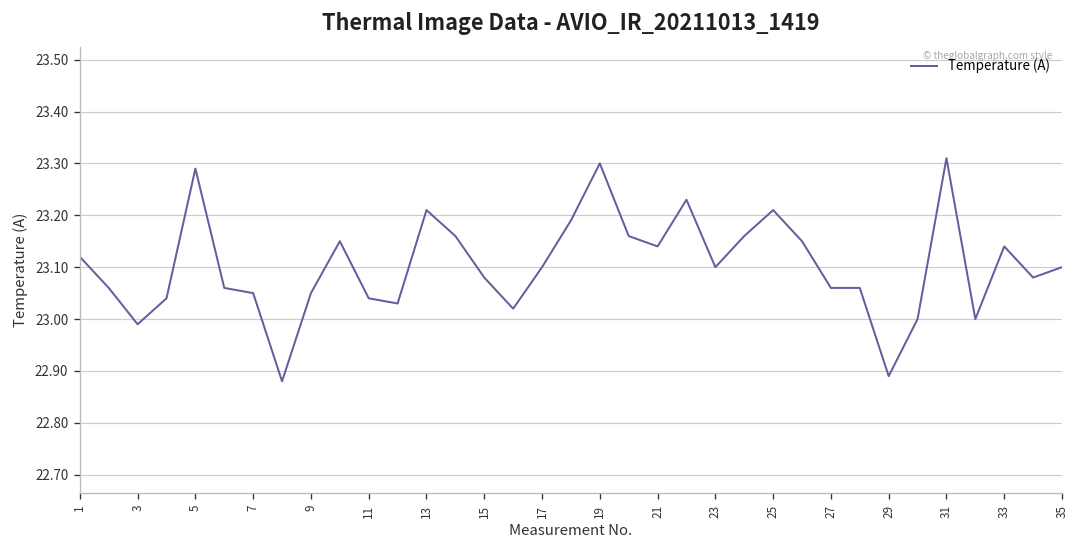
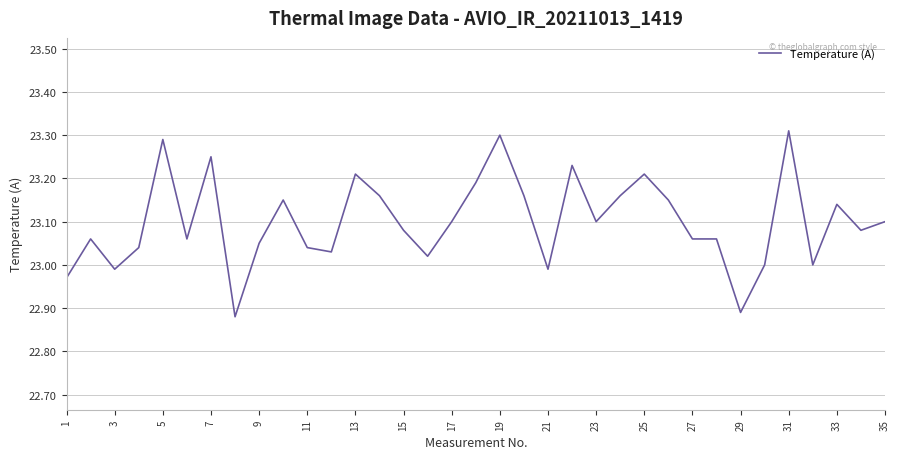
  {
-   "1": 23.12,
+   "1": 22.97,
    "3": 22.99,
    "5": 23.29,
-   "7": 23.05,
+   "7": 23.25,
    "9": 23.05,
    "11": 23.04,
    "13": 23.21,
    "15": 23.08,
    "17": 23.10,
    "19": 23.30,
-   "21": 23.14,
+   "21": 22.99,
    "23": 23.10,
    "25": 23.21,
    "27": 23.06,
    "29": 22.89,
    "31": 23.31,
    "33": 23.14,
    "35": 23.10
  }
